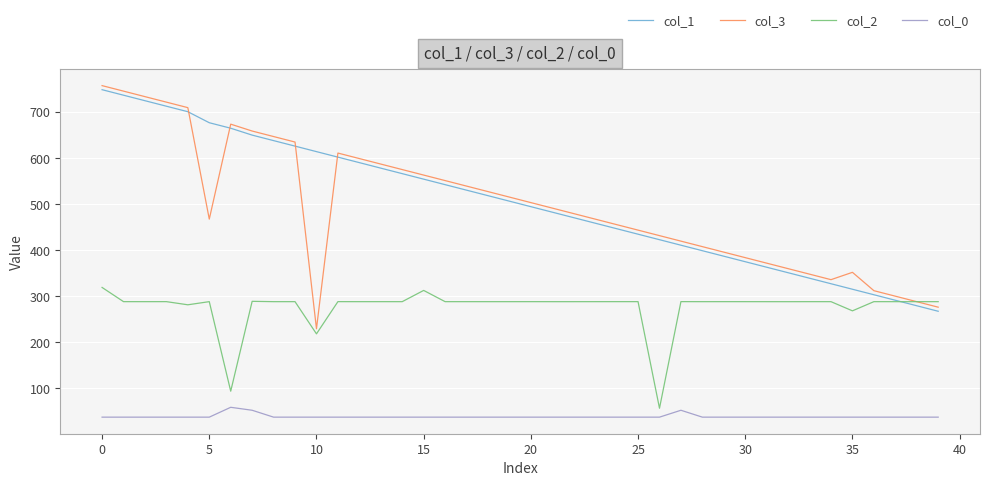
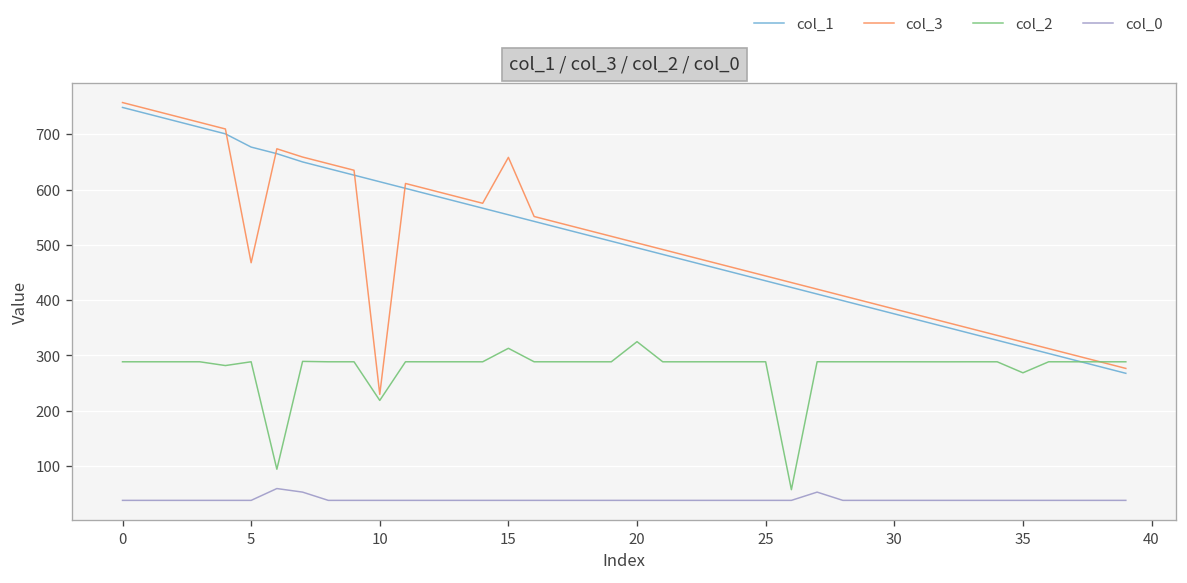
  {
    "col_3": {
      "0": 760,
      "5": 470,
      "10": 230,
-     "15": 560,
+     "15": 660,
      "20": 500,
      "25": 440,
      "30": 380,
-     "35": 350
+     "35": 320
    },
    "col_2": {
-     "0": 320,
+     "0": 290,
      "5": 290,
      "10": 220,
      "15": 310,
-     "20": 290,
+     "20": 320,
      "25": 290,
      "30": 290,
      "35": 270
    }
  }
